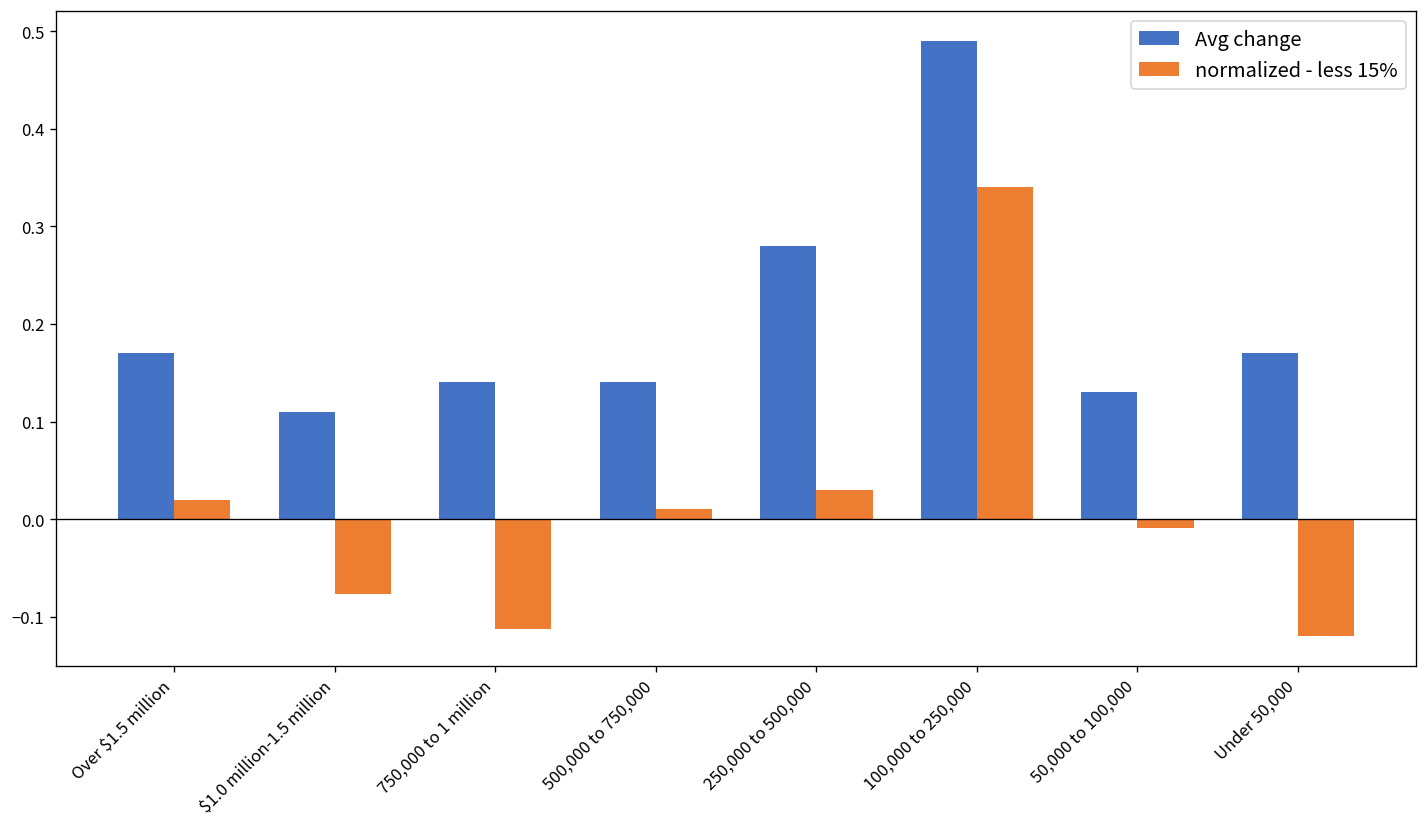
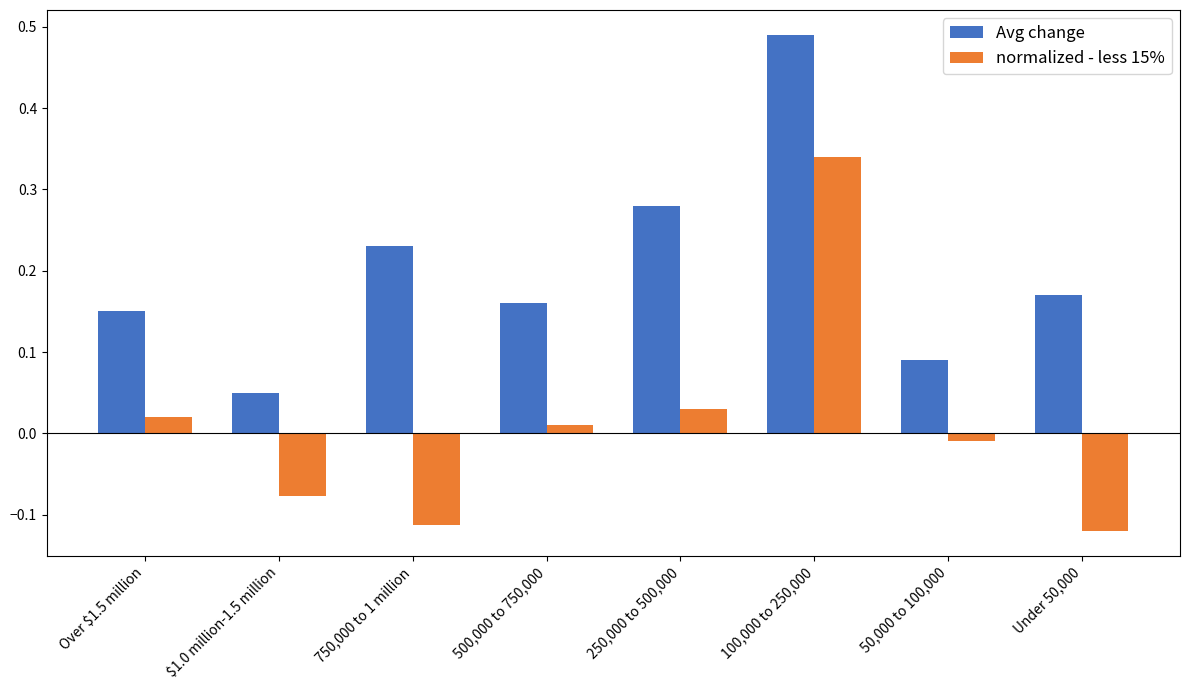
  {
    "Avg change": {
-     "Over $1.5 million": 0.17,
-     "$1.0 million-1.5 million": 0.11,
-     "750,000 to 1 million": 0.14,
-     "500,000 to 750,000": 0.14,
+     "Over $1.5 million": 0.15,
+     "$1.0 million-1.5 million": 0.05,
+     "750,000 to 1 million": 0.23,
+     "500,000 to 750,000": 0.16,
      "250,000 to 500,000": 0.28,
      "100,000 to 250,000": 0.49,
-     "50,000 to 100,000": 0.13,
+     "50,000 to 100,000": 0.09,
      "Under 50,000": 0.17
    },
    "normalized - less 15%": {
      "Over $1.5 million": 0.02,
      "$1.0 million-1.5 million": -0.08,
      "750,000 to 1 million": -0.11,
      "500,000 to 750,000": 0.01,
      "250,000 to 500,000": 0.03,
      "100,000 to 250,000": 0.34,
      "50,000 to 100,000": -0.01,
      "Under 50,000": -0.12
    }
  }
